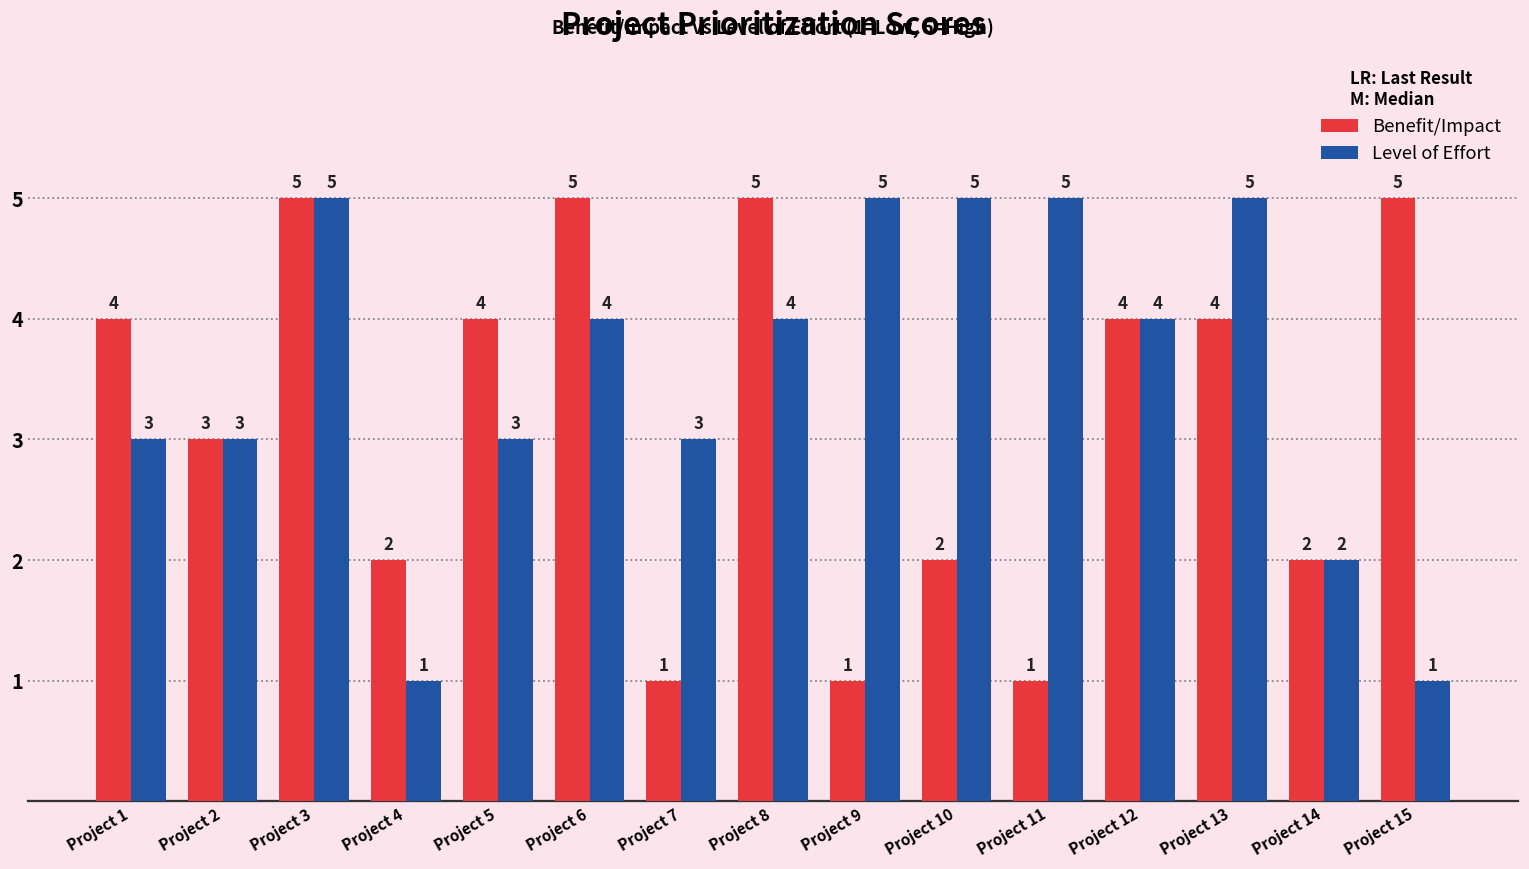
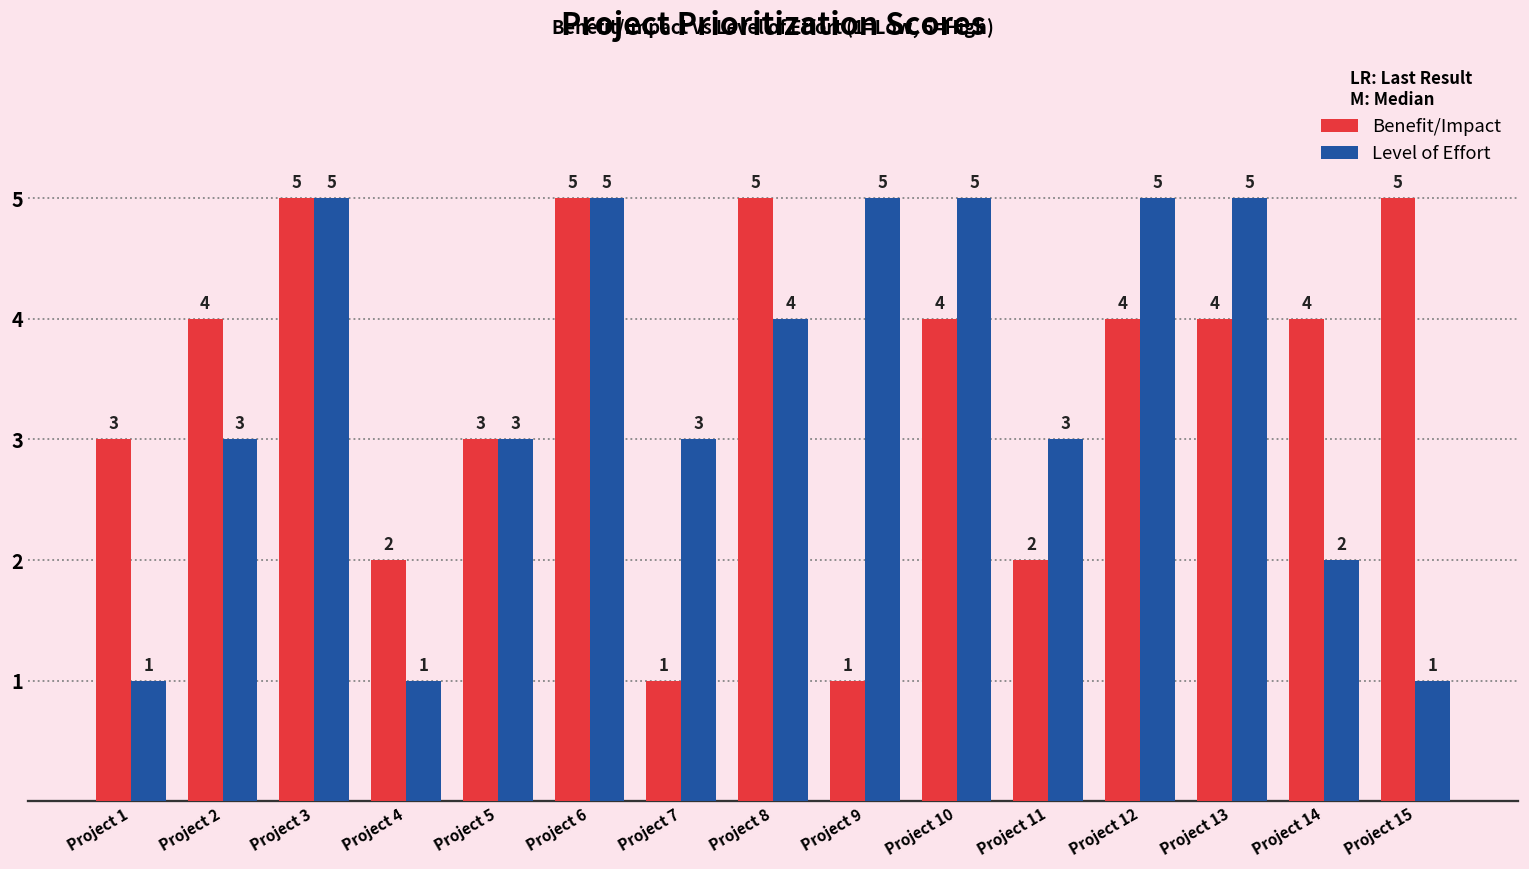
  {
    "Benefit/Impact": {
-     "Project 1": 4,
-     "Project 2": 3,
+     "Project 1": 3,
+     "Project 2": 4,
      "Project 3": 5,
      "Project 4": 2,
-     "Project 5": 4,
+     "Project 5": 3,
      "Project 6": 5,
      "Project 7": 1,
      "Project 8": 5,
      "Project 9": 1,
-     "Project 10": 2,
-     "Project 11": 1,
+     "Project 10": 4,
+     "Project 11": 2,
      "Project 12": 4,
      "Project 13": 4,
-     "Project 14": 2,
+     "Project 14": 4,
      "Project 15": 5
    },
    "Level of Effort": {
-     "Project 1": 3,
+     "Project 1": 1,
      "Project 2": 3,
      "Project 3": 5,
      "Project 4": 1,
      "Project 5": 3,
-     "Project 6": 4,
+     "Project 6": 5,
      "Project 7": 3,
      "Project 8": 4,
      "Project 9": 5,
      "Project 10": 5,
-     "Project 11": 5,
-     "Project 12": 4,
+     "Project 11": 3,
+     "Project 12": 5,
      "Project 13": 5,
      "Project 14": 2,
      "Project 15": 1
    }
  }
